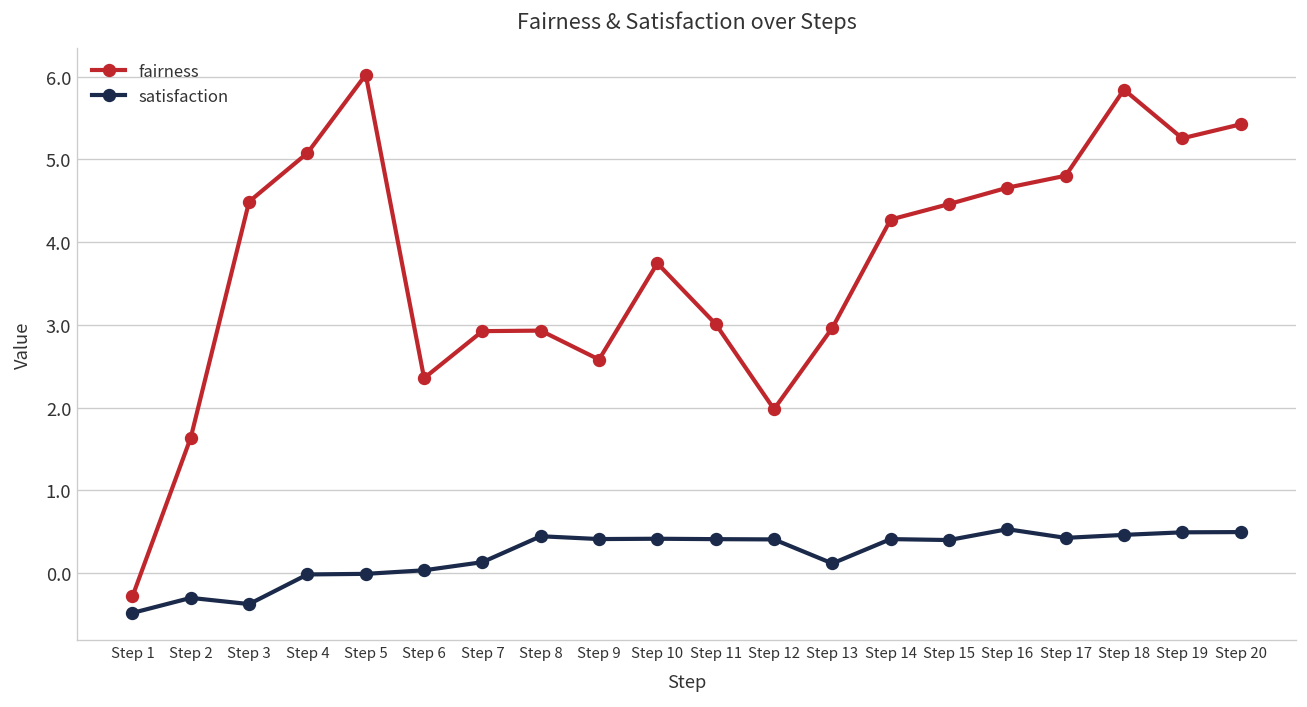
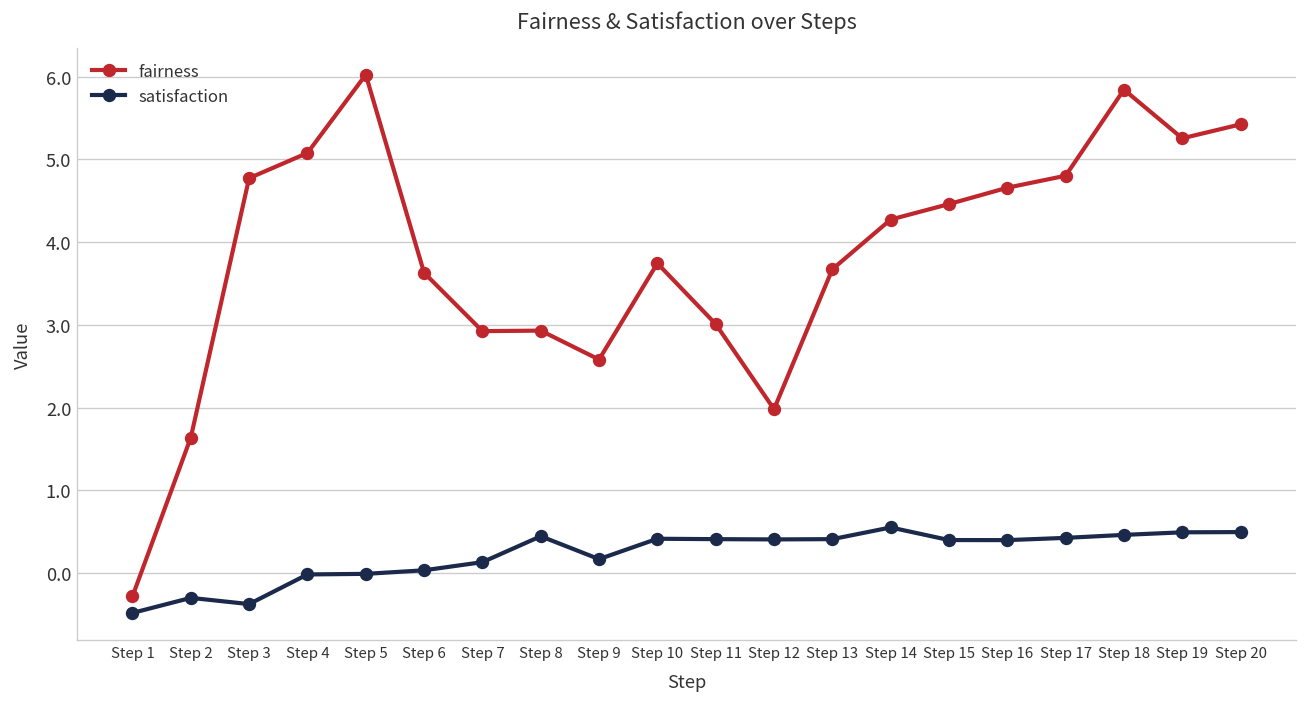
  {
    "fairness": {
      "Step 1": -0.3,
      "Step 2": 1.6,
-     "Step 3": 4.5,
+     "Step 3": 4.8,
      "Step 4": 5.1,
      "Step 5": 6.0,
-     "Step 6": 2.4,
+     "Step 6": 3.6,
      "Step 7": 2.9,
      "Step 8": 2.9,
      "Step 9": 2.6,
      "Step 10": 3.7,
      "Step 11": 3.0,
      "Step 12": 2.0,
-     "Step 13": 3.0,
+     "Step 13": 3.7,
      "Step 14": 4.3,
      "Step 15": 4.5,
      "Step 16": 4.7,
      "Step 17": 4.8,
      "Step 18": 5.8,
      "Step 19": 5.3,
      "Step 20": 5.4
    },
    "satisfaction": {
      "Step 1": -0.5,
      "Step 2": -0.3,
      "Step 3": -0.4,
      "Step 4": 0.0,
      "Step 5": 0.0,
      "Step 6": 0.0,
      "Step 7": 0.1,
      "Step 8": 0.4,
-     "Step 9": 0.4,
+     "Step 9": 0.2,
      "Step 10": 0.4,
      "Step 11": 0.4,
      "Step 12": 0.4,
-     "Step 13": 0.1,
-     "Step 14": 0.4,
+     "Step 13": 0.4,
+     "Step 14": 0.6,
      "Step 15": 0.4,
-     "Step 16": 0.5,
+     "Step 16": 0.4,
      "Step 17": 0.4,
      "Step 18": 0.5,
      "Step 19": 0.5,
      "Step 20": 0.5
    }
  }
